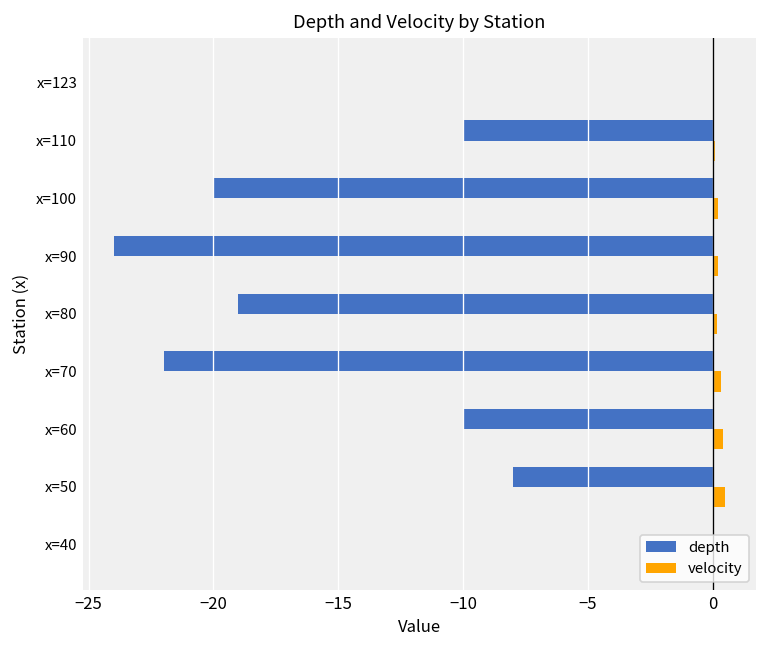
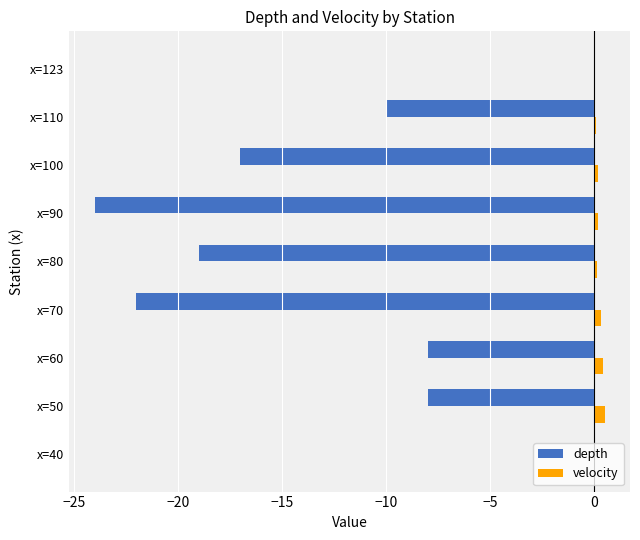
  {
    "depth": {
      "x=123": 0.0,
      "x=110": -10.0,
-     "x=100": -20.0,
+     "x=100": -17.0,
      "x=90": -24.0,
      "x=80": -19.0,
      "x=70": -22.0,
-     "x=60": -10.0,
+     "x=60": -8.0,
      "x=50": -8.0
    },
    "velocity": {
      "x=123": 0.0,
      "x=100": 0.2,
      "x=90": 0.2,
      "x=80": 0.2,
      "x=70": 0.3,
      "x=60": 0.4,
      "x=50": 0.5
    }
  }
